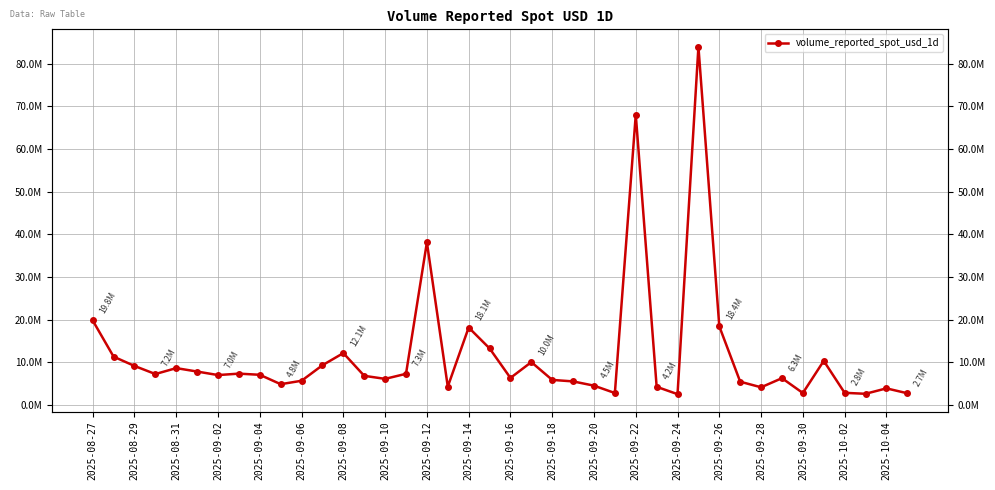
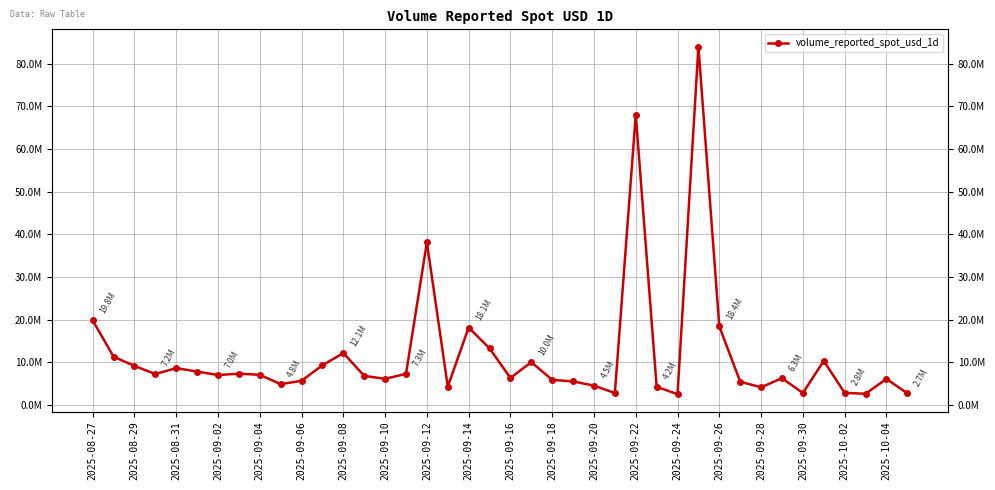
  {
    "2025-08-29": 9000000,
    "2025-09-10": 6000000,
    "2025-09-12": 38000000,
    "2025-09-16": 6000000,
    "2025-09-18": 6000000,
    "2025-09-22": 68000000,
    "2025-09-24": 3000000,
    "2025-09-28": 4000000,
    "2025-09-30": 3000000,
-   "2025-10-04": 4000000
+   "2025-10-04": 6000000
  }
